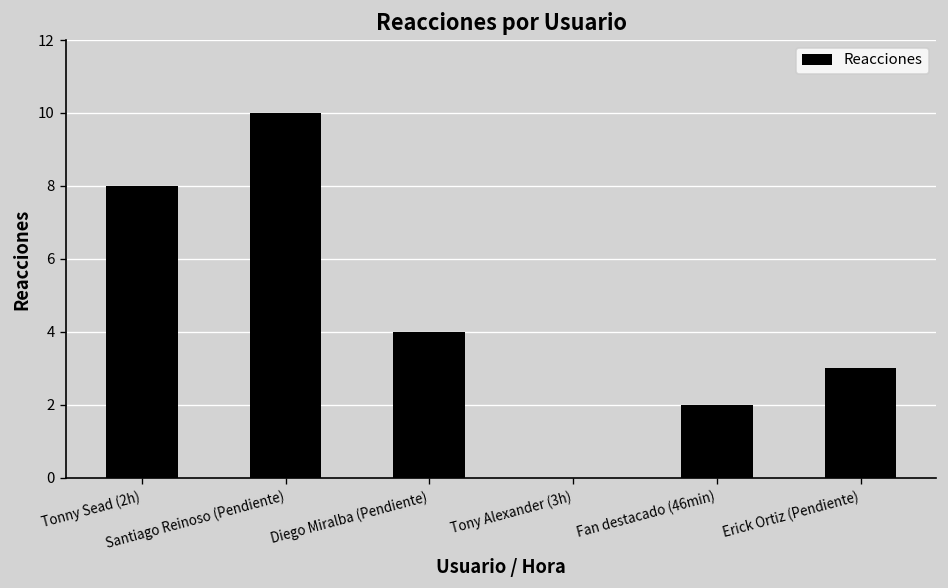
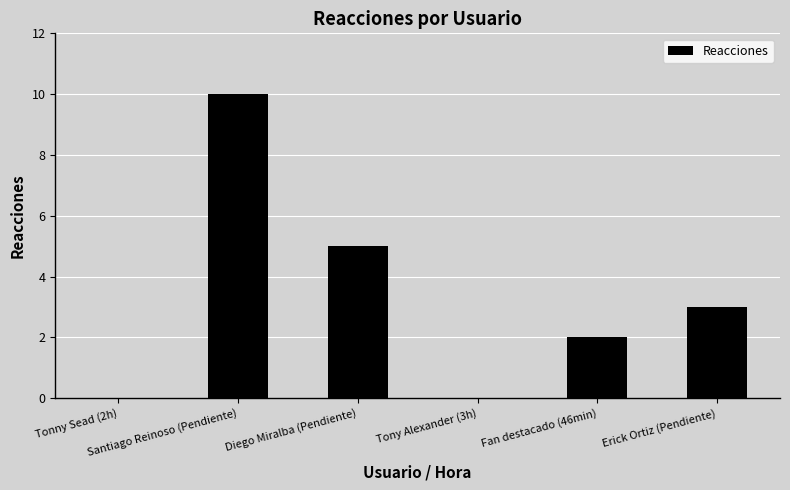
  {
-   "Tonny Sead (2h)": 8,
+   "Tonny Sead (2h)": 0,
    "Santiago Reinoso (Pendiente)": 10,
-   "Diego Miralba (Pendiente)": 4,
+   "Diego Miralba (Pendiente)": 5,
    "Tony Alexander (3h)": 0,
    "Fan destacado (46min)": 2,
    "Erick Ortiz (Pendiente)": 3
  }
